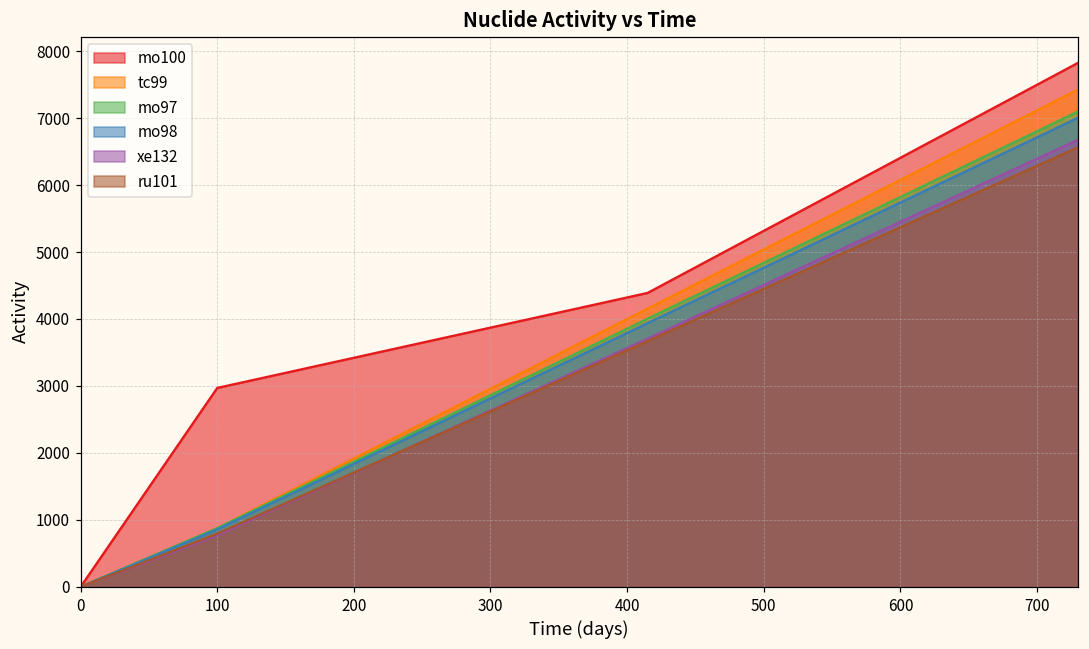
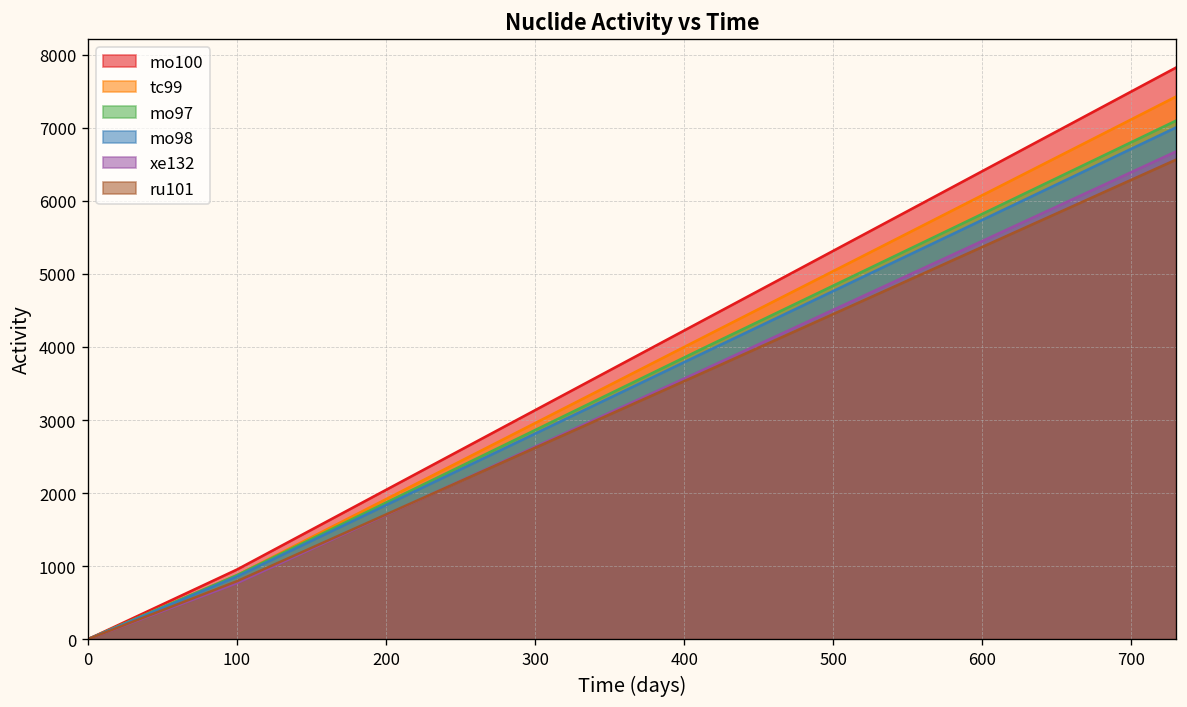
  {
    "mo100": {
-     "100": 3000
+     "100": 1000
    }
  }
